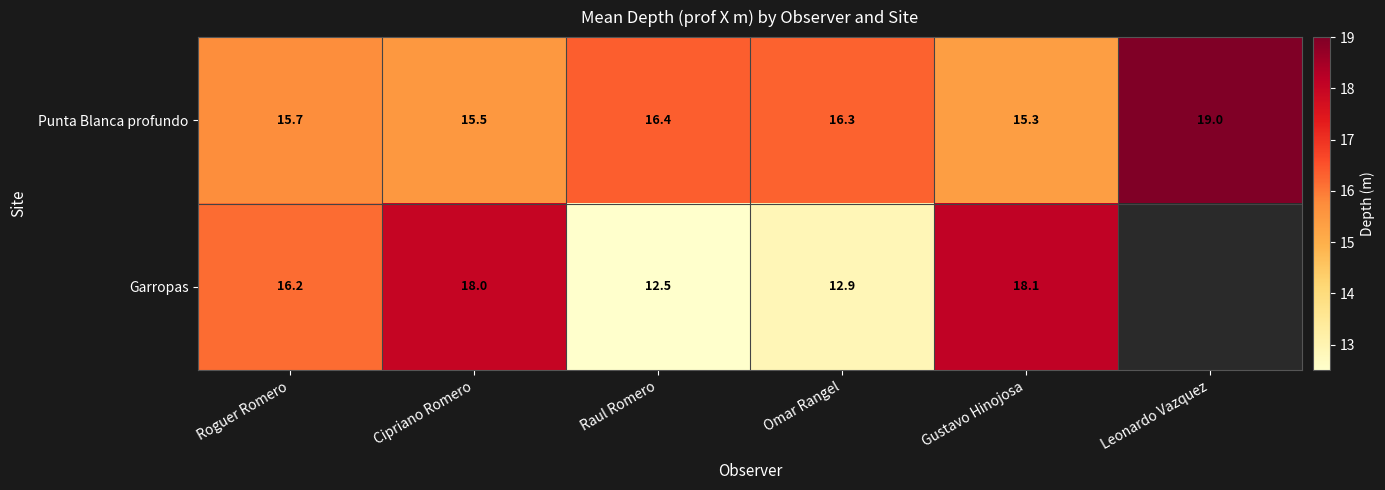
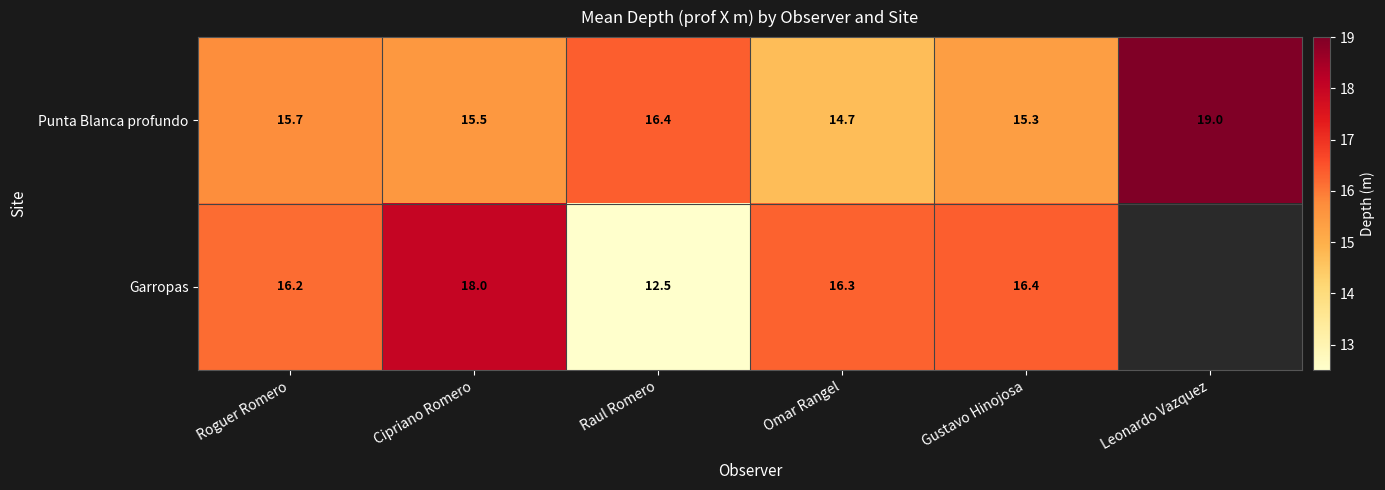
  {
    "Punta Blanca profundo": {
      "Roguer Romero": 15.7,
      "Cipriano Romero": 15.5,
      "Raul Romero": 16.4,
-     "Omar Rangel": 16.3,
+     "Omar Rangel": 14.7,
      "Gustavo Hinojosa": 15.3,
      "Leonardo Vazquez": 19.0
    },
    "Garropas": {
      "Roguer Romero": 16.2,
      "Cipriano Romero": 18.0,
      "Raul Romero": 12.5,
-     "Omar Rangel": 12.9,
-     "Gustavo Hinojosa": 18.1
+     "Omar Rangel": 16.3,
+     "Gustavo Hinojosa": 16.4
    }
  }
